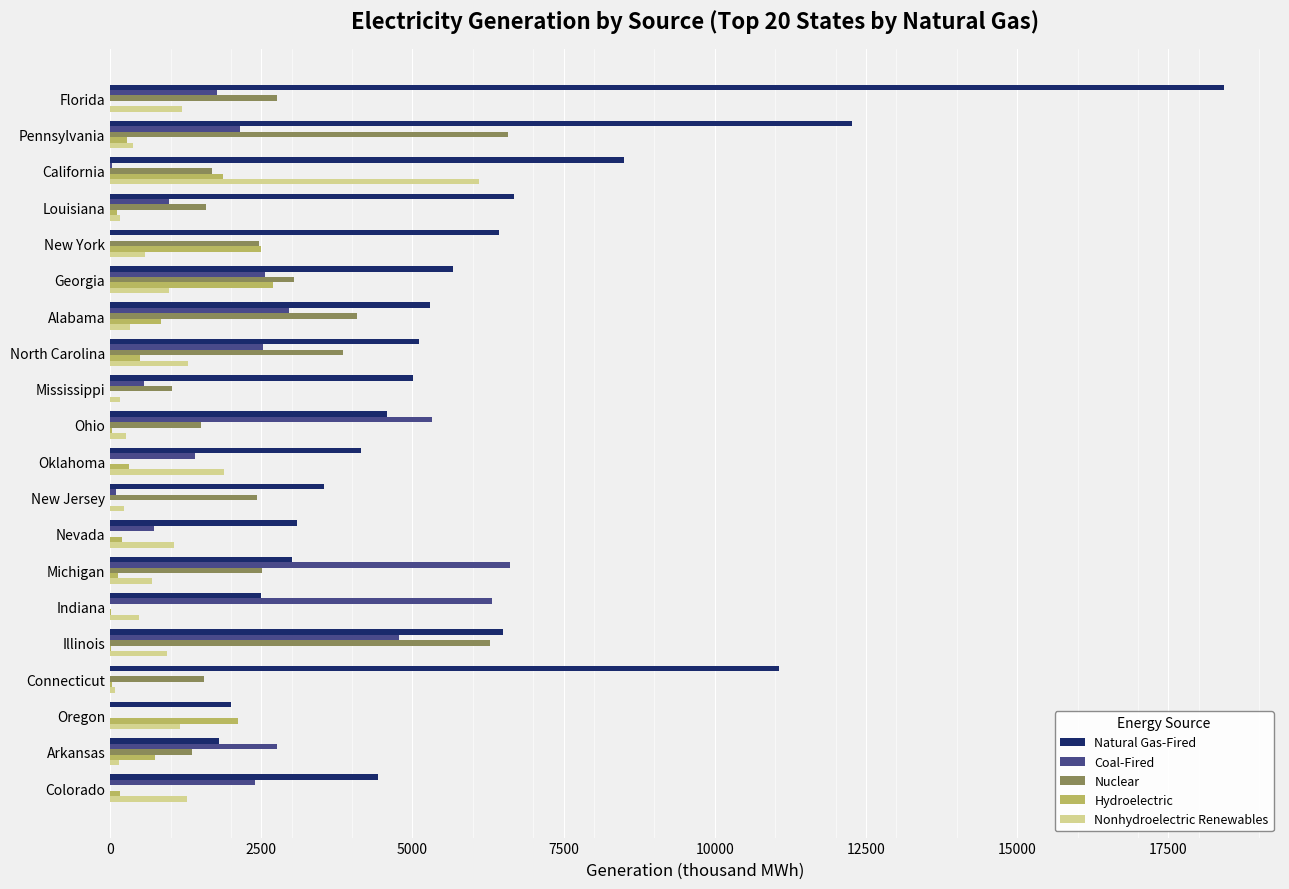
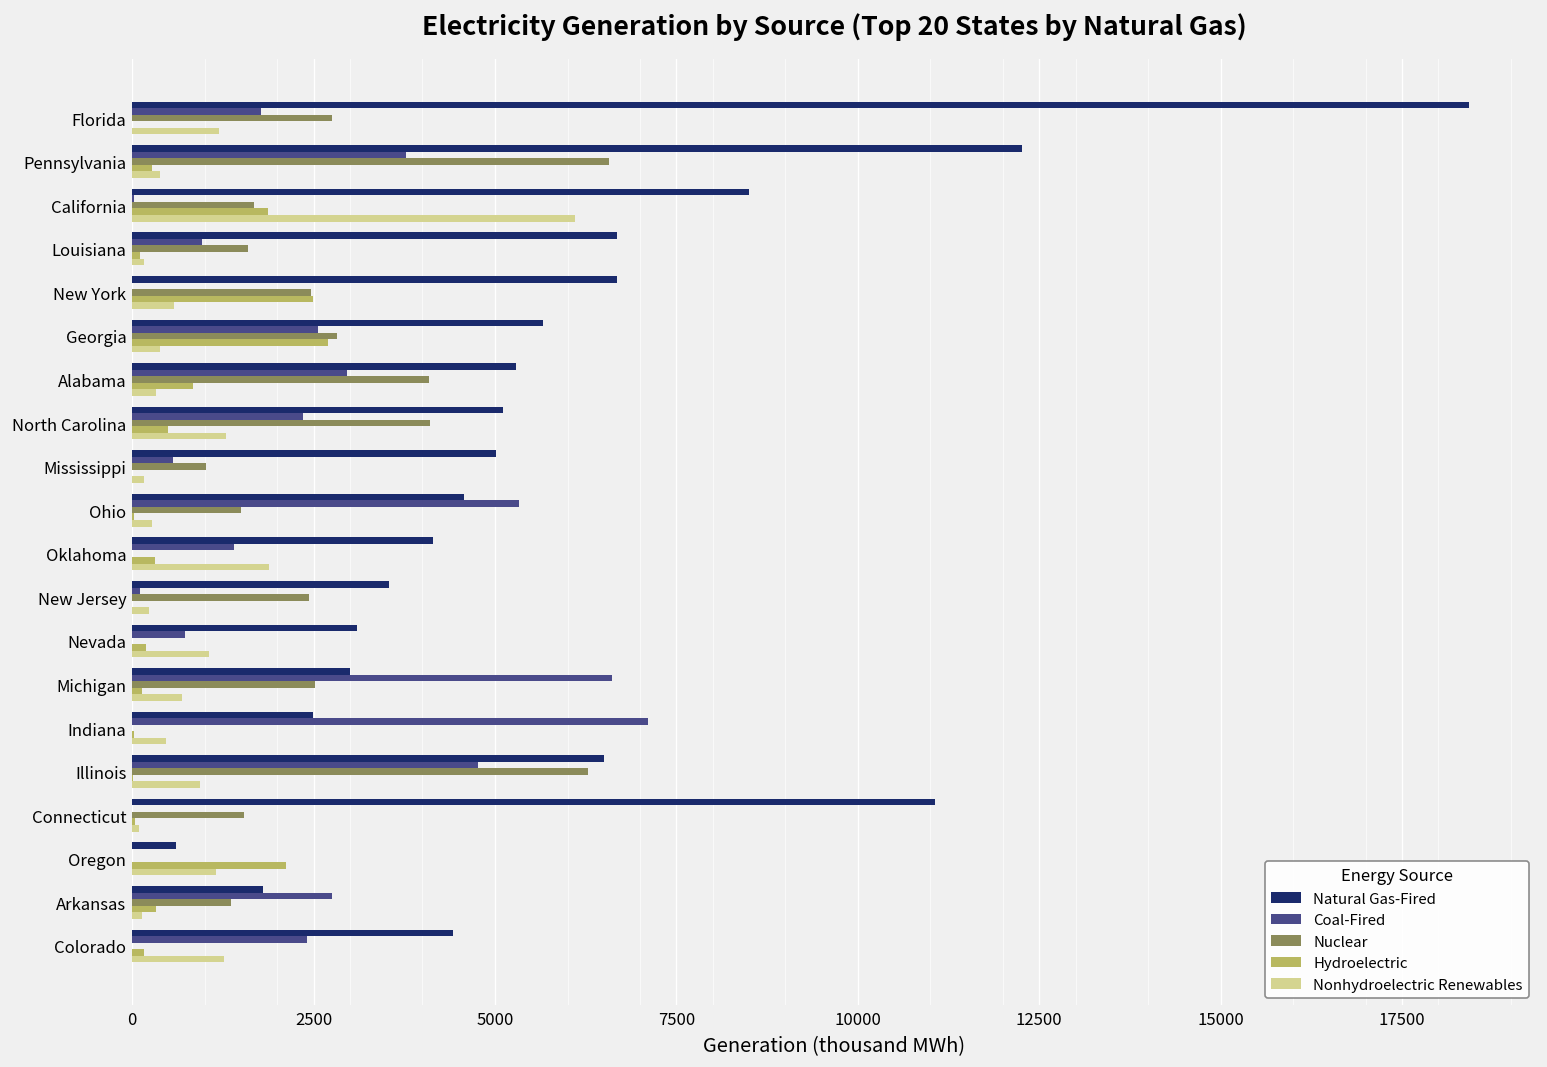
  {
    "Natural Gas-Fired": {
      "Florida": 18400,
      "Pennsylvania": 12300,
      "California": 8500,
      "Louisiana": 6700,
-     "New York": 6400,
+     "New York": 6700,
      "Georgia": 5700,
      "Alabama": 5300,
      "North Carolina": 5100,
      "Mississippi": 5000,
      "Ohio": 4600,
      "Oklahoma": 4100,
      "New Jersey": 3500,
      "Nevada": 3100,
      "Michigan": 3000,
      "Indiana": 2500,
      "Illinois": 6500,
      "Connecticut": 11100,
-     "Oregon": 2000,
+     "Oregon": 600,
      "Arkansas": 1800,
      "Colorado": 4400
    },
    "Coal-Fired": {
      "Florida": 1800,
-     "Pennsylvania": 2200,
+     "Pennsylvania": 3800,
      "Louisiana": 1000,
      "New York": 0,
      "Georgia": 2600,
      "Alabama": 3000,
-     "North Carolina": 2500,
+     "North Carolina": 2300,
      "Mississippi": 600,
      "Ohio": 5300,
      "Oklahoma": 1400,
      "New Jersey": 100,
      "Nevada": 700,
      "Michigan": 6600,
-     "Indiana": 6300,
+     "Indiana": 7100,
      "Illinois": 4800,
      "Connecticut": 0,
      "Oregon": 0,
      "Arkansas": 2800,
      "Colorado": 2400
    },
    "Nuclear": {
      "Florida": 2800,
      "Pennsylvania": 6600,
      "California": 1700,
      "Louisiana": 1600,
      "New York": 2500,
-     "Georgia": 3000,
+     "Georgia": 2800,
      "Alabama": 4100,
-     "North Carolina": 3800,
+     "North Carolina": 4100,
      "Mississippi": 1000,
      "Ohio": 1500,
      "Oklahoma": 0,
      "New Jersey": 2400,
      "Nevada": 0,
      "Michigan": 2500,
      "Indiana": 0,
      "Illinois": 6300,
      "Connecticut": 1500,
      "Oregon": 0,
      "Arkansas": 1400,
      "Colorado": 0
    },
    "Hydroelectric": {
      "Florida": 0,
      "Pennsylvania": 300,
      "California": 1900,
      "Louisiana": 100,
      "New York": 2500,
      "Georgia": 2700,
      "Alabama": 800,
      "North Carolina": 500,
      "Mississippi": 0,
      "Oklahoma": 300,
      "Nevada": 200,
      "Michigan": 100,
      "Oregon": 2100,
-     "Arkansas": 700,
+     "Arkansas": 300,
      "Colorado": 200
    },
    "Nonhydroelectric Renewables": {
      "Florida": 1200,
      "Pennsylvania": 400,
      "California": 6100,
      "Louisiana": 200,
      "New York": 600,
-     "Georgia": 1000,
+     "Georgia": 400,
      "Alabama": 300,
      "North Carolina": 1300,
      "Mississippi": 200,
      "Ohio": 300,
      "Oklahoma": 1900,
      "New Jersey": 200,
      "Nevada": 1100,
      "Michigan": 700,
      "Indiana": 500,
      "Illinois": 900,
      "Connecticut": 100,
      "Oregon": 1200,
      "Arkansas": 100,
      "Colorado": 1300
    }
  }
